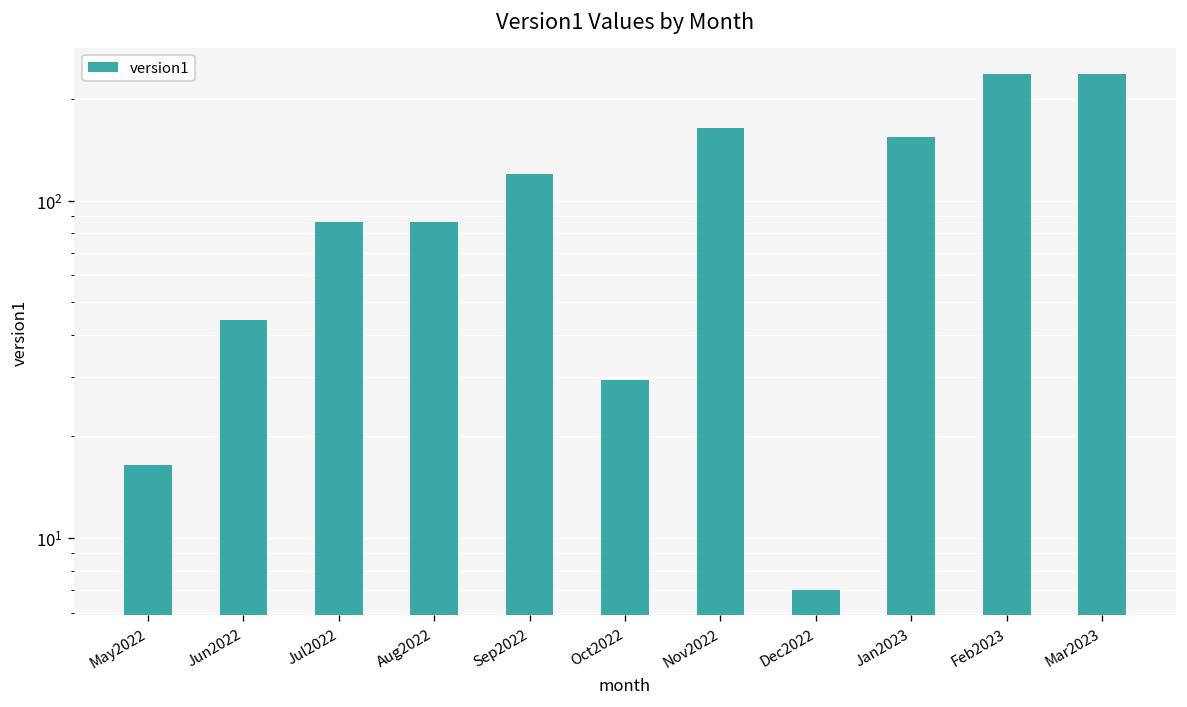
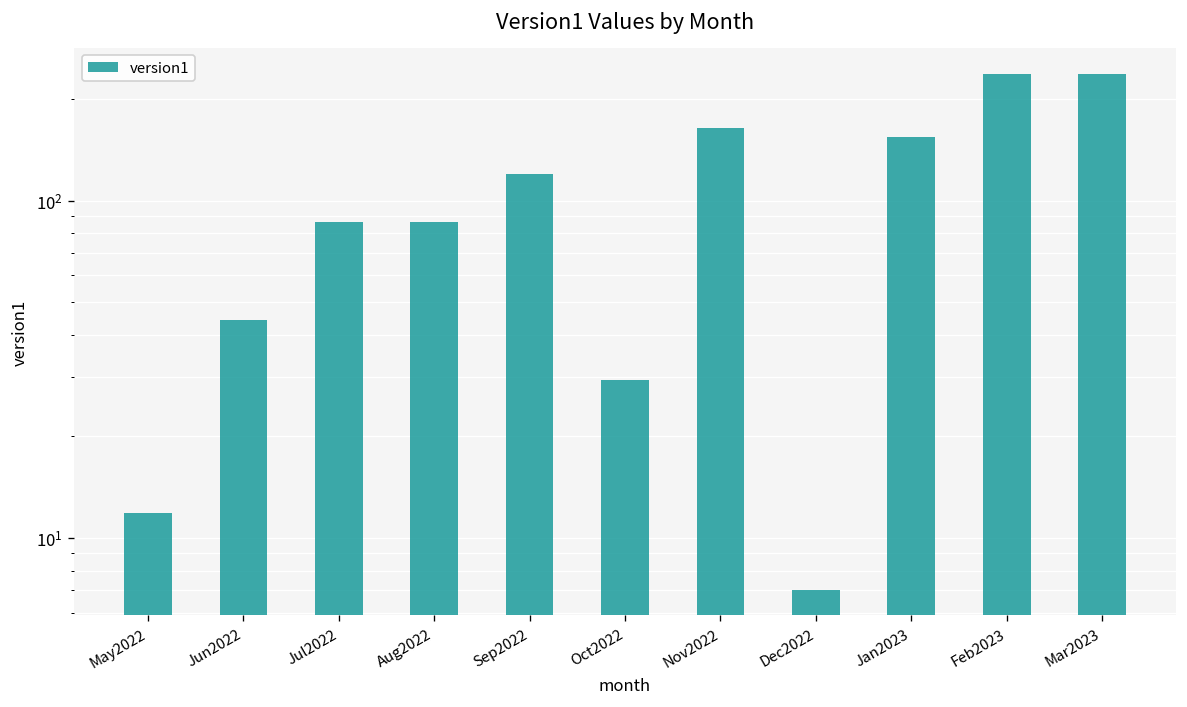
  {
-   "May2022": 16,
+   "May2022": 11.8,
    "Jun2022": 44,
    "Jul2022": 86,
    "Aug2022": 86,
    "Sep2022": 120,
    "Oct2022": 29,
    "Nov2022": 160,
    "Dec2022": 7.0,
    "Jan2023": 150,
    "Feb2023": 240,
    "Mar2023": 240
  }
